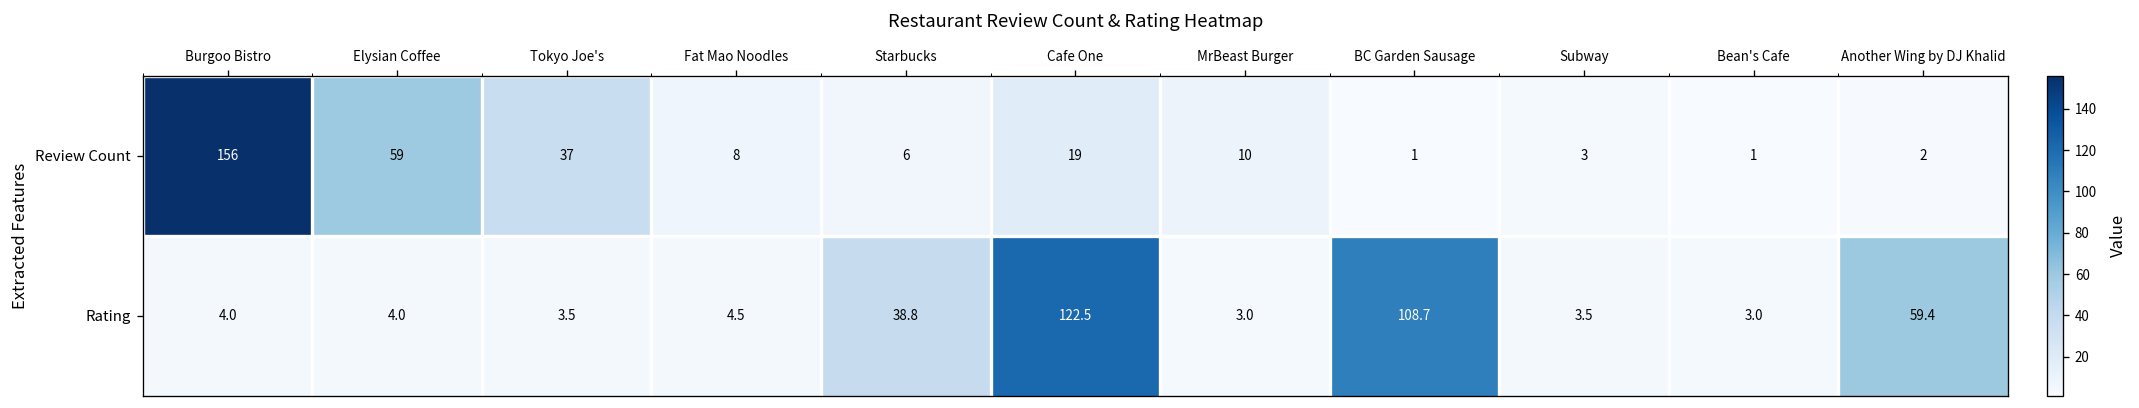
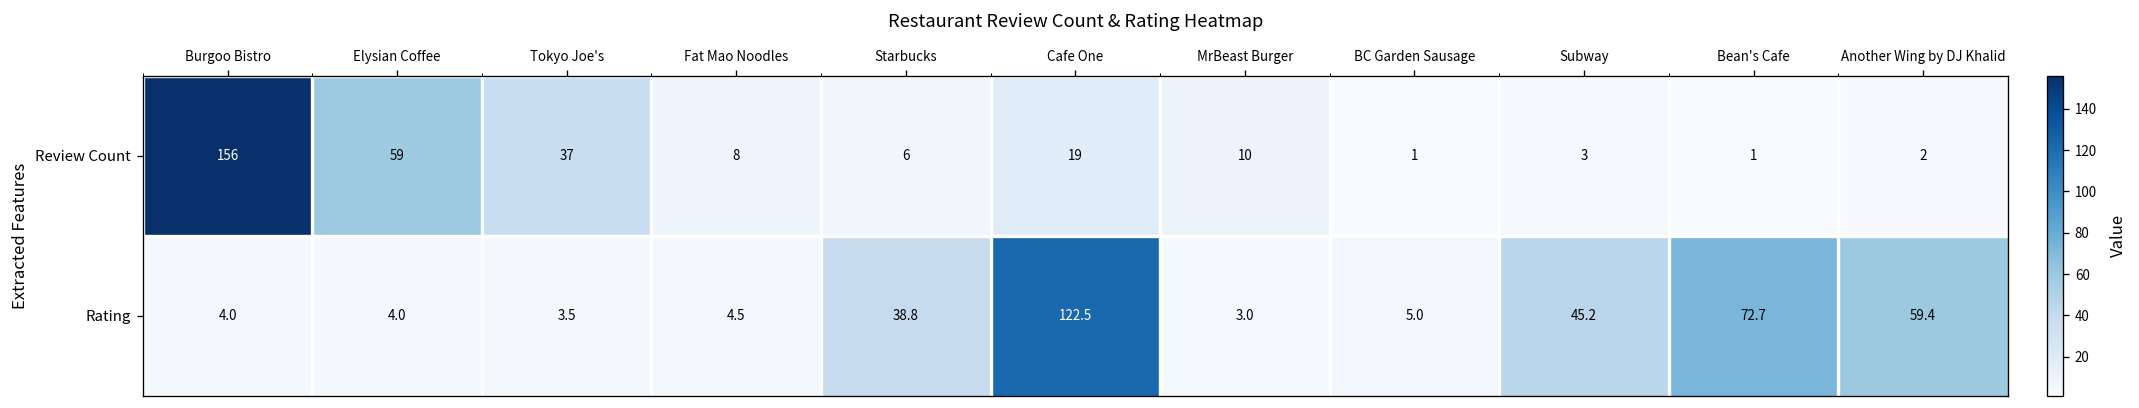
  {
    "Review Count": {
      "Burgoo Bistro": 156,
      "Elysian Coffee": 59,
      "Tokyo Joe's": 37,
      "Fat Mao Noodles": 8,
      "Starbucks": 6,
      "Cafe One": 19,
      "MrBeast Burger": 10,
      "BC Garden Sausage": 1,
      "Subway": 3,
      "Bean's Cafe": 1,
      "Another Wing by DJ Khalid": 2
    },
    "Rating": {
      "Burgoo Bistro": 4.0,
      "Elysian Coffee": 4.0,
      "Tokyo Joe's": 3.5,
      "Fat Mao Noodles": 4.5,
      "Starbucks": 38.8,
      "Cafe One": 122.5,
      "MrBeast Burger": 3.0,
-     "BC Garden Sausage": 108.7,
-     "Subway": 3.5,
-     "Bean's Cafe": 3.0,
+     "BC Garden Sausage": 5.0,
+     "Subway": 45.2,
+     "Bean's Cafe": 72.7,
      "Another Wing by DJ Khalid": 59.4
    }
  }
